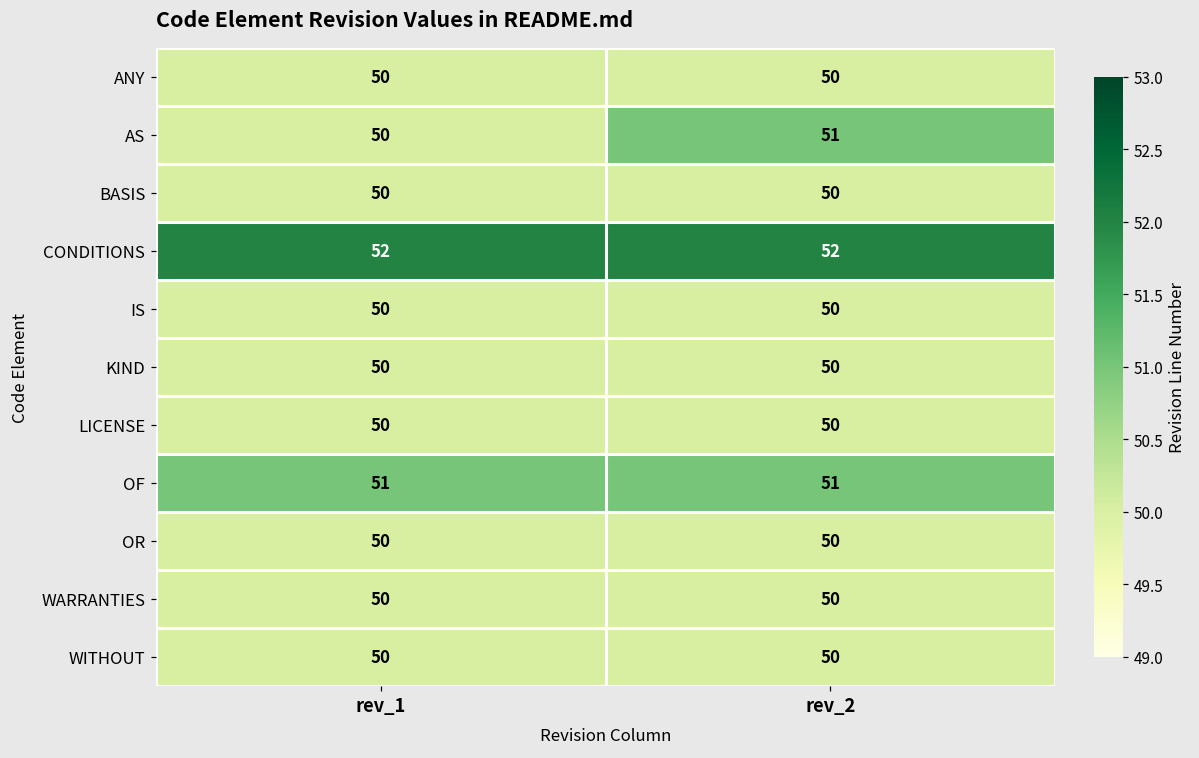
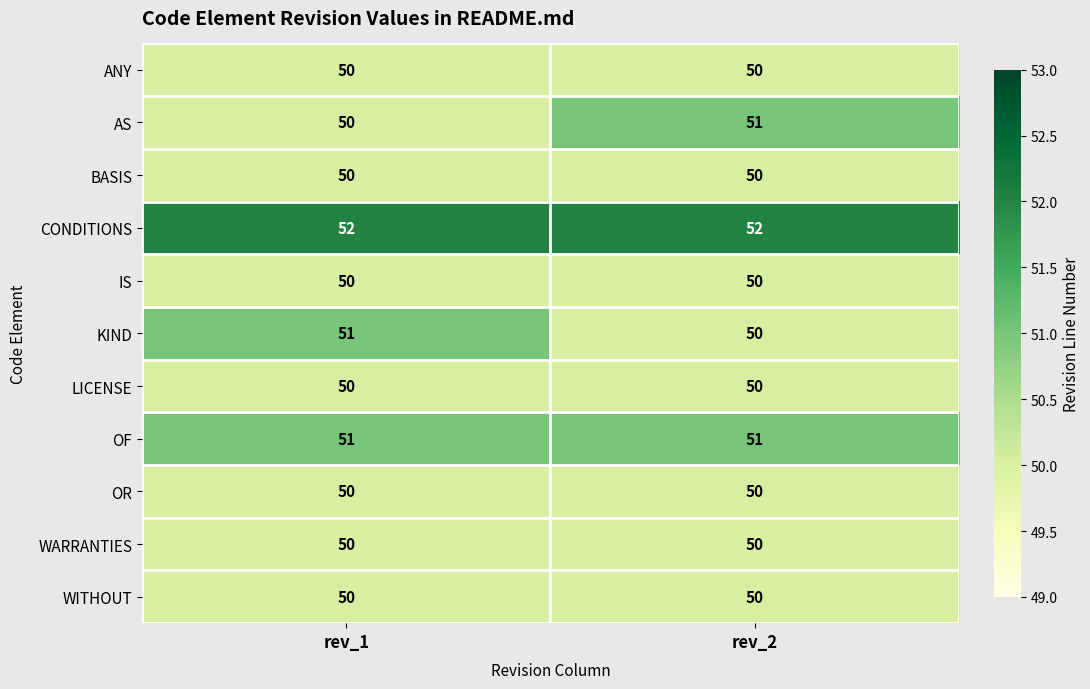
  {
    "ANY": {
      "rev_1": 50,
      "rev_2": 50
    },
    "AS": {
      "rev_1": 50,
      "rev_2": 51
    },
    "BASIS": {
      "rev_1": 50,
      "rev_2": 50
    },
    "CONDITIONS": {
      "rev_1": 52,
      "rev_2": 52
    },
    "IS": {
      "rev_1": 50,
      "rev_2": 50
    },
    "KIND": {
-     "rev_1": 50,
+     "rev_1": 51,
      "rev_2": 50
    },
    "LICENSE": {
      "rev_1": 50,
      "rev_2": 50
    },
    "OF": {
      "rev_1": 51,
      "rev_2": 51
    },
    "OR": {
      "rev_1": 50,
      "rev_2": 50
    },
    "WARRANTIES": {
      "rev_1": 50,
      "rev_2": 50
    },
    "WITHOUT": {
      "rev_1": 50,
      "rev_2": 50
    }
  }
